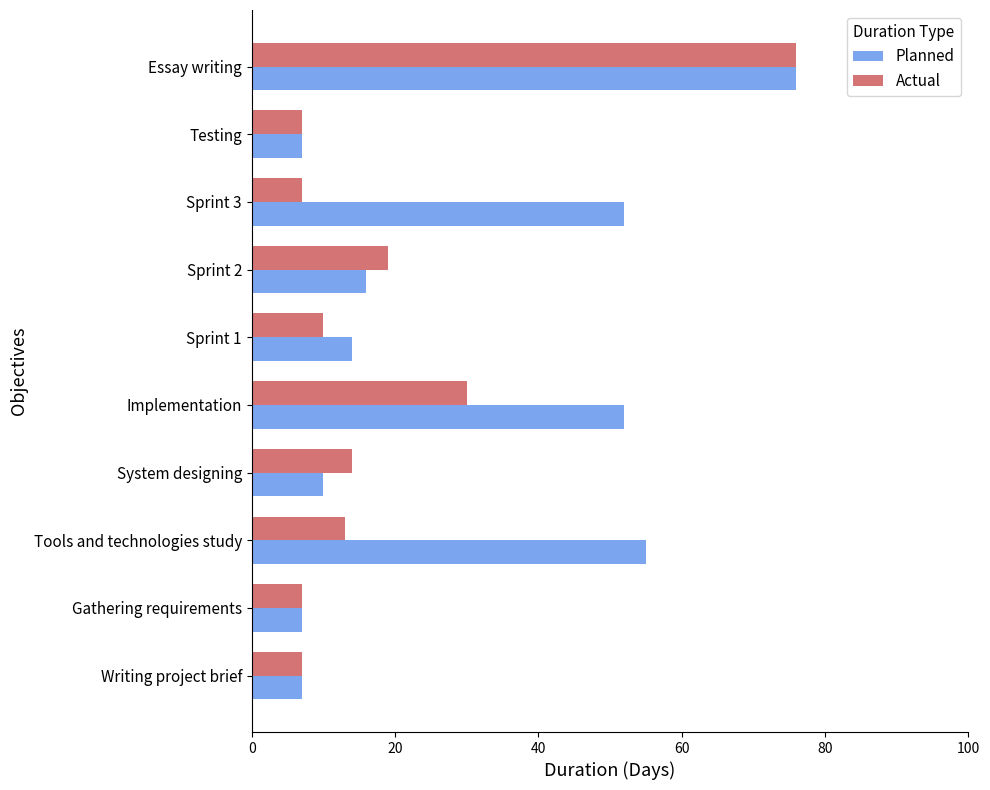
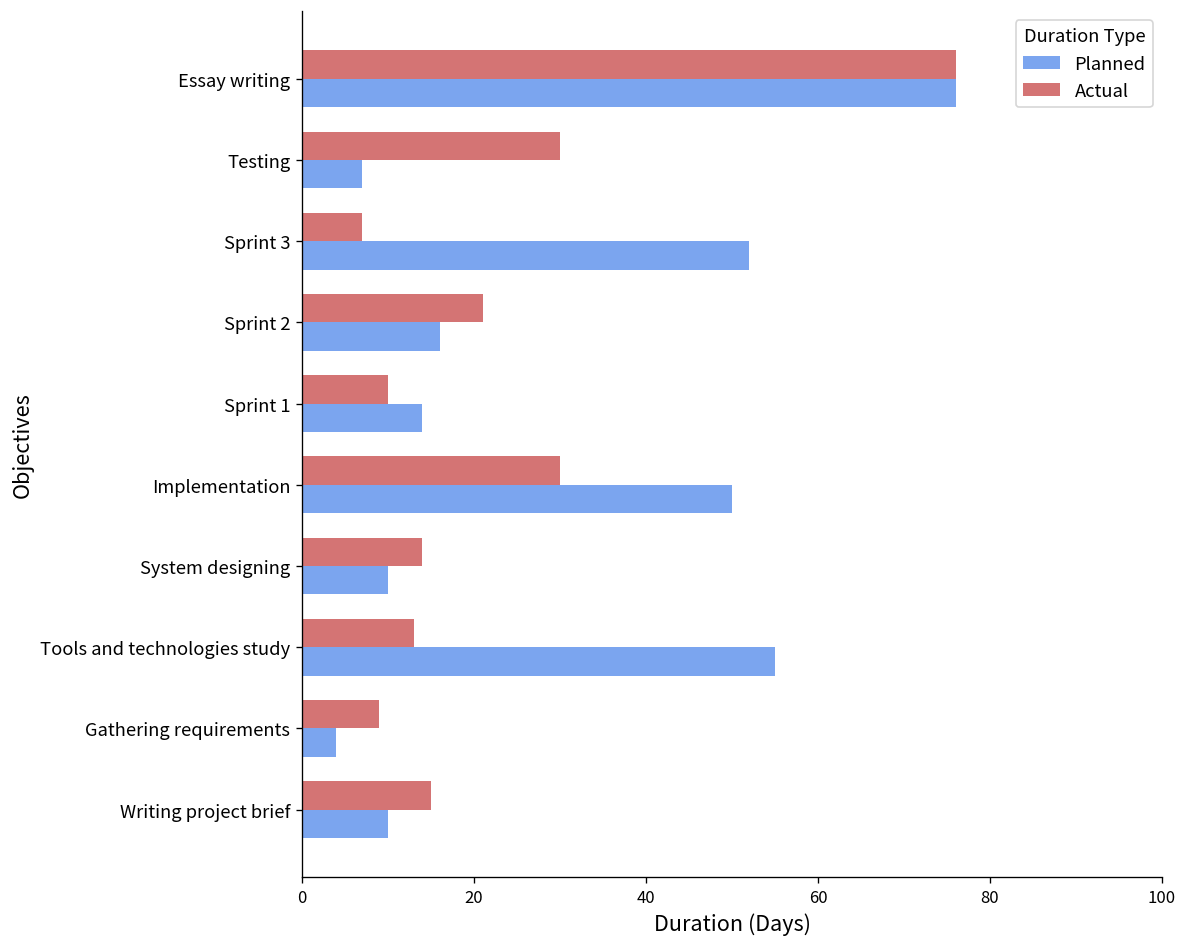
  {
    "Planned": {
      "Essay writing": 76,
      "Testing": 7,
      "Sprint 3": 52,
      "Sprint 2": 16,
      "Sprint 1": 14,
-     "Implementation": 52,
+     "Implementation": 50,
      "System designing": 10,
      "Tools and technologies study": 55,
-     "Gathering requirements": 7,
-     "Writing project brief": 7
+     "Gathering requirements": 4,
+     "Writing project brief": 10
    },
    "Actual": {
      "Essay writing": 76,
-     "Testing": 7,
+     "Testing": 30,
      "Sprint 3": 7,
-     "Sprint 2": 19,
+     "Sprint 2": 21,
      "Sprint 1": 10,
      "Implementation": 30,
      "System designing": 14,
      "Tools and technologies study": 13,
-     "Gathering requirements": 7,
-     "Writing project brief": 7
+     "Gathering requirements": 9,
+     "Writing project brief": 15
    }
  }
